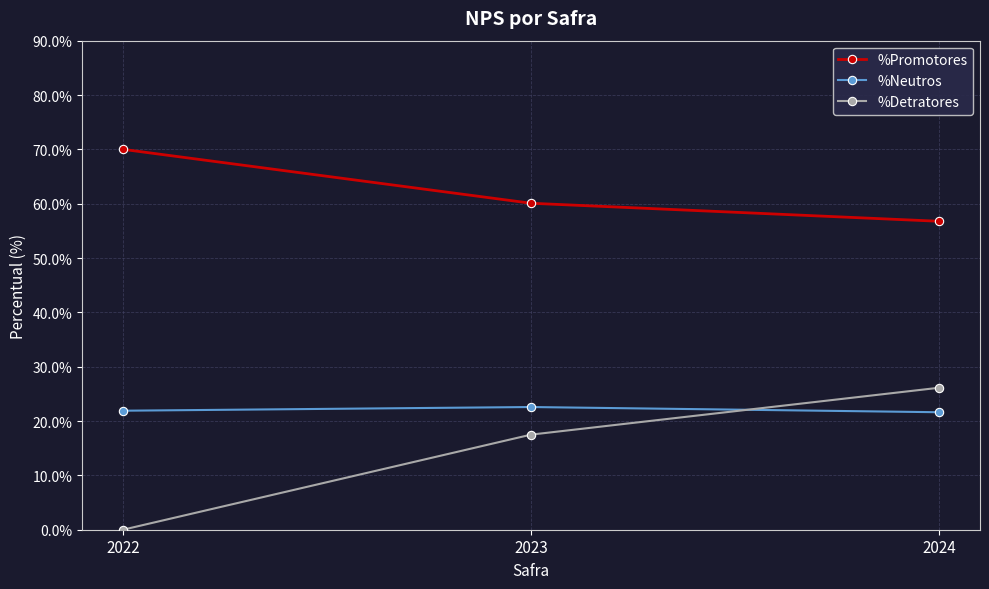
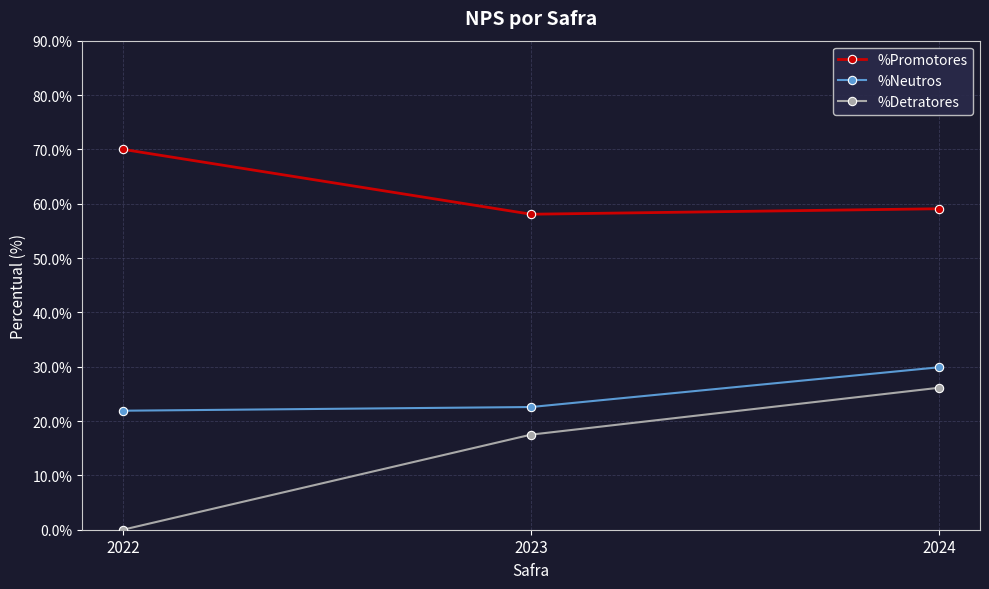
  {
    "%Promotores": {
      "2022": "70%",
-     "2023": "60%",
-     "2024": "57%"
+     "2023": "58%",
+     "2024": "59%"
    },
    "%Neutros": {
      "2022": "22%",
      "2023": "23%",
-     "2024": "22%"
+     "2024": "30%"
    },
    "%Detratores": {
      "2022": "0%",
      "2023": "18%",
      "2024": "26%"
    }
  }
